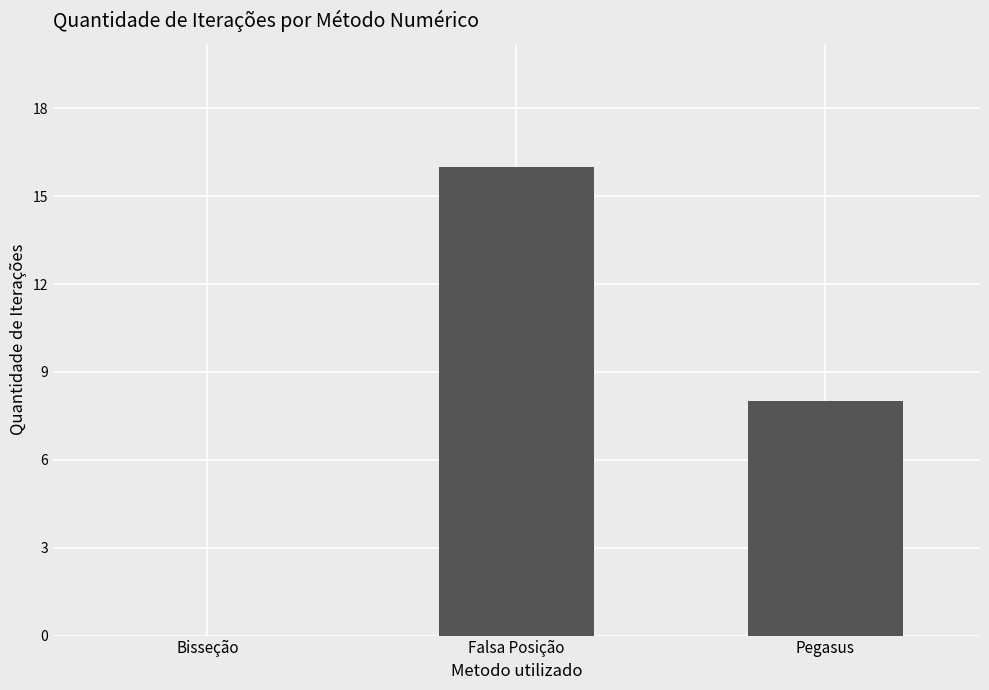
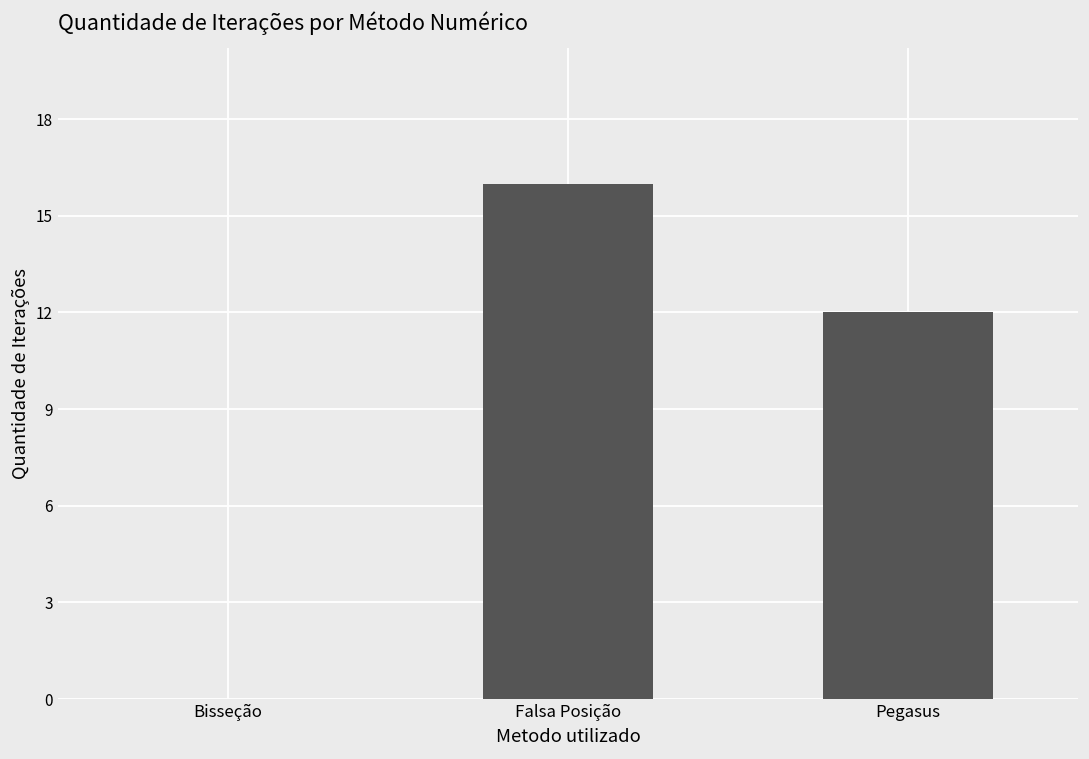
  {
    "Bisseção": 0,
    "Falsa Posição": 16,
-   "Pegasus": 8
+   "Pegasus": 12
  }
